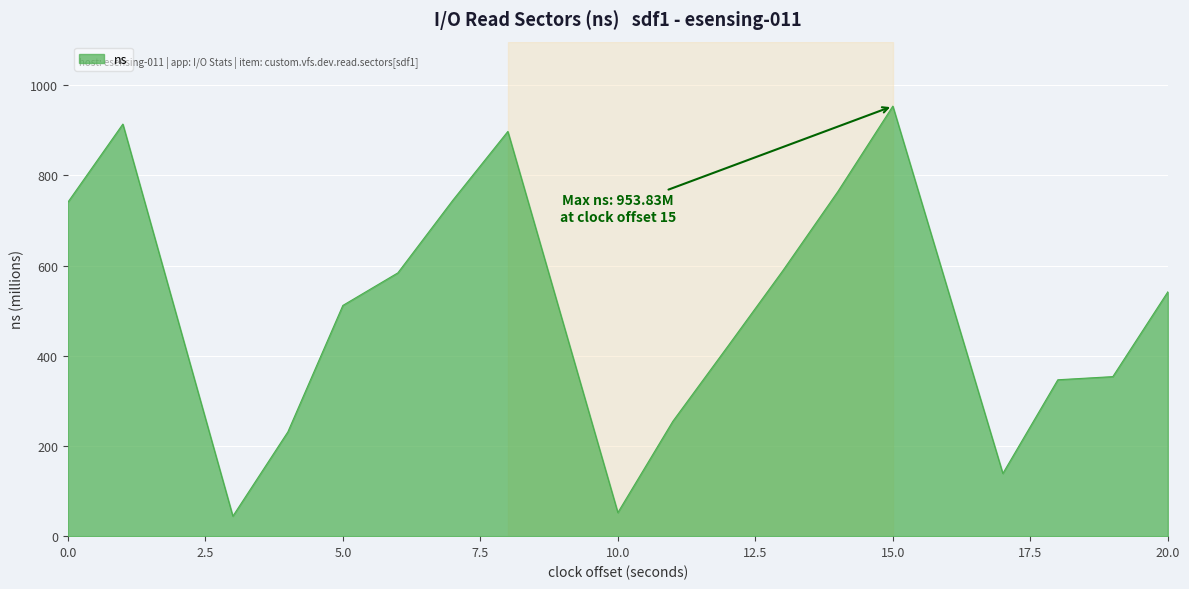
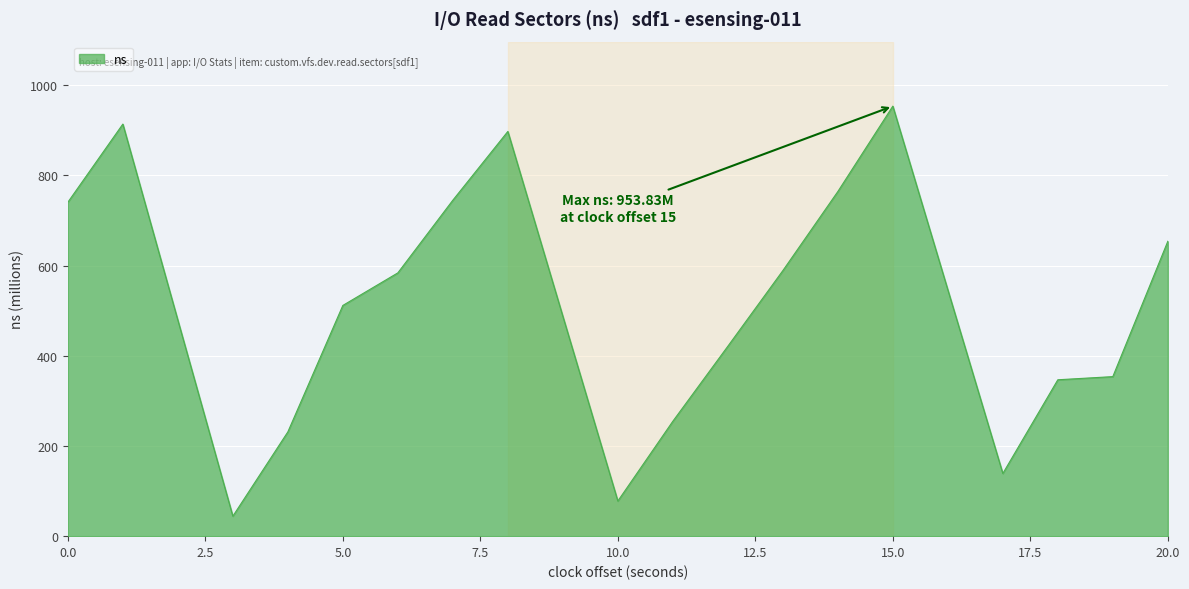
  {
    "0.0": 740,
    "5.0": 510,
-   "10.0": 50,
+   "10.0": 80,
    "15.0": 950,
-   "20.0": 540
+   "20.0": 650
  }
